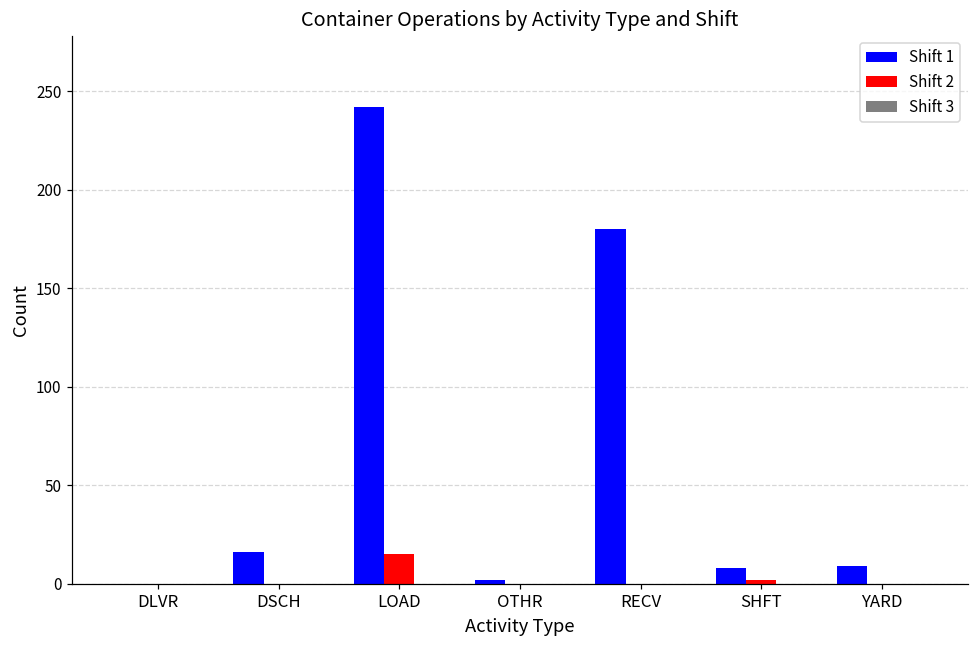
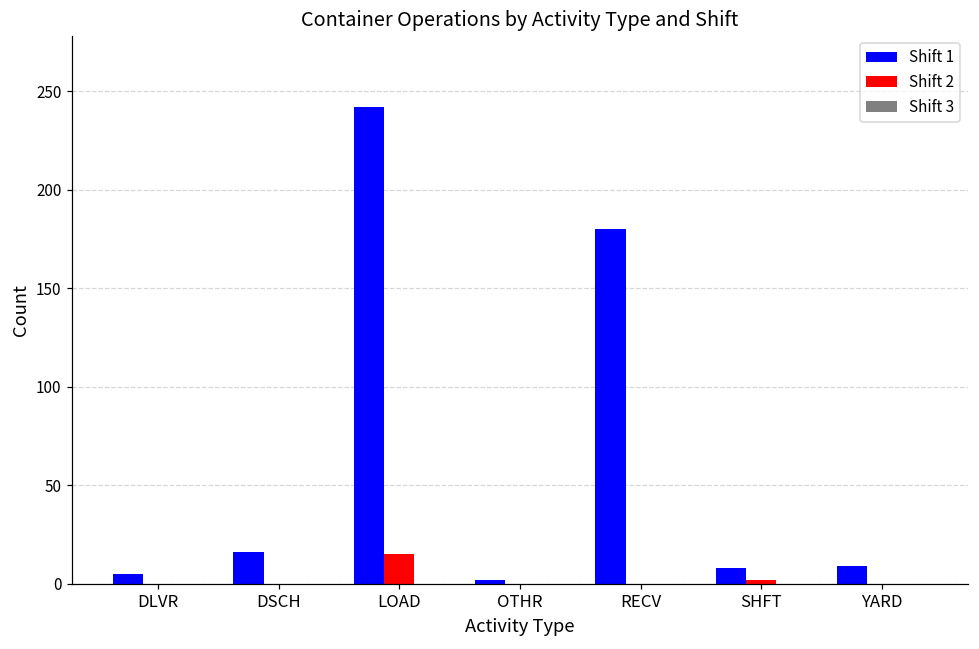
  {
    "Shift 1": {
-     "DLVR": 0,
+     "DLVR": 5,
      "DSCH": 16,
      "LOAD": 242,
      "OTHR": 2,
      "RECV": 180,
      "SHFT": 8,
      "YARD": 9
    },
    "Shift 2": {
      "DLVR": 0,
      "DSCH": 0,
      "LOAD": 15,
      "OTHR": 0,
      "RECV": 0,
      "SHFT": 2,
      "YARD": 0
    },
    "Shift 3": {
      "DLVR": 0,
      "DSCH": 0,
      "LOAD": 0,
      "OTHR": 0,
      "RECV": 0,
      "SHFT": 0,
      "YARD": 0
    }
  }
